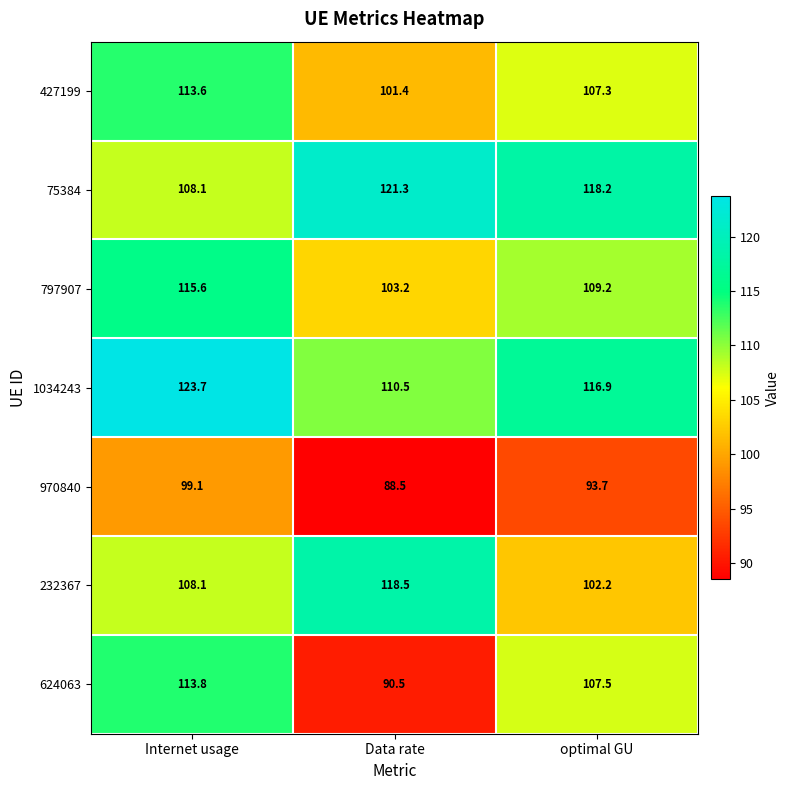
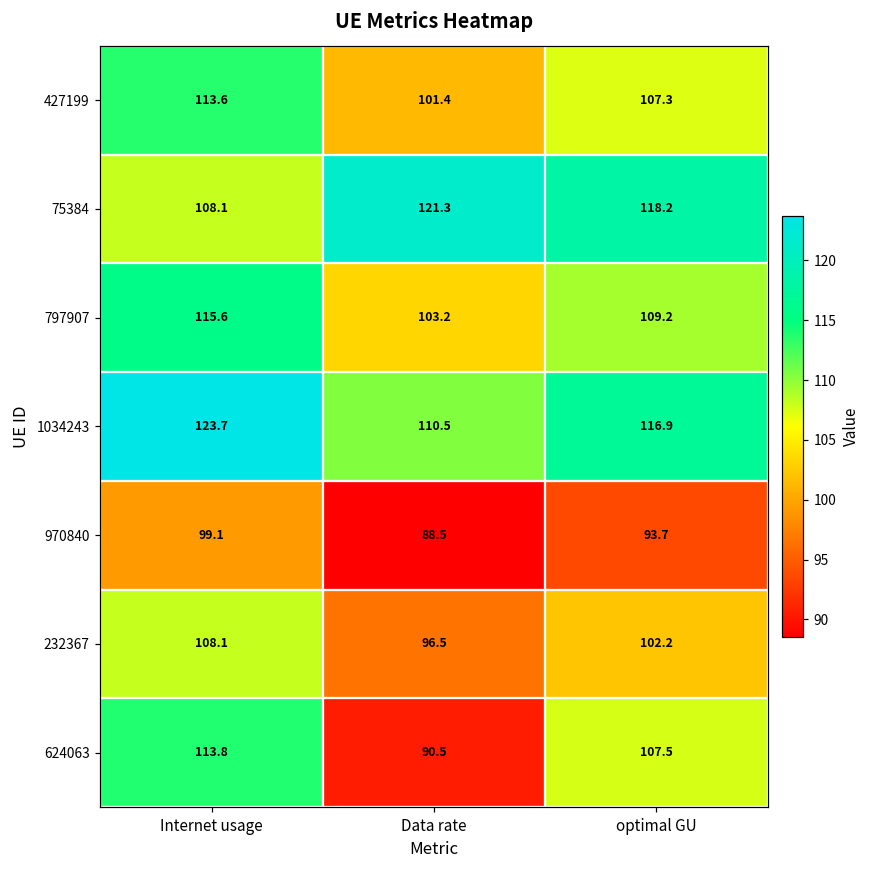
  {
    "427199": {
      "Internet usage": 113.6,
      "Data rate": 101.4,
      "optimal GU": 107.3
    },
    "75384": {
      "Internet usage": 108.1,
      "Data rate": 121.3,
      "optimal GU": 118.2
    },
    "797907": {
      "Internet usage": 115.6,
      "Data rate": 103.2,
      "optimal GU": 109.2
    },
    "1034243": {
      "Internet usage": 123.7,
      "Data rate": 110.5,
      "optimal GU": 116.9
    },
    "970840": {
      "Internet usage": 99.1,
      "Data rate": 88.5,
      "optimal GU": 93.7
    },
    "232367": {
      "Internet usage": 108.1,
-     "Data rate": 118.5,
+     "Data rate": 96.5,
      "optimal GU": 102.2
    },
    "624063": {
      "Internet usage": 113.8,
      "Data rate": 90.5,
      "optimal GU": 107.5
    }
  }
